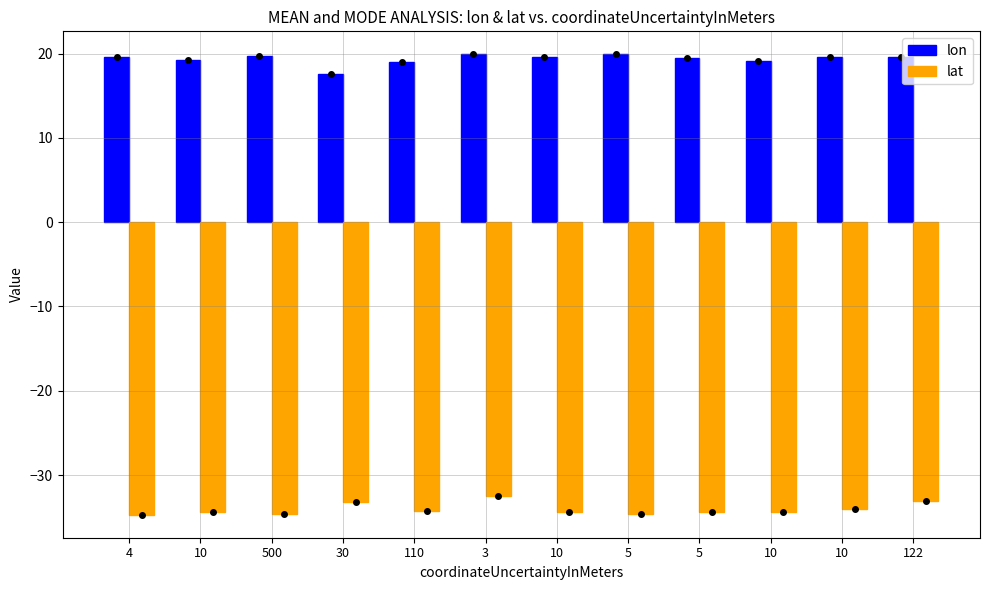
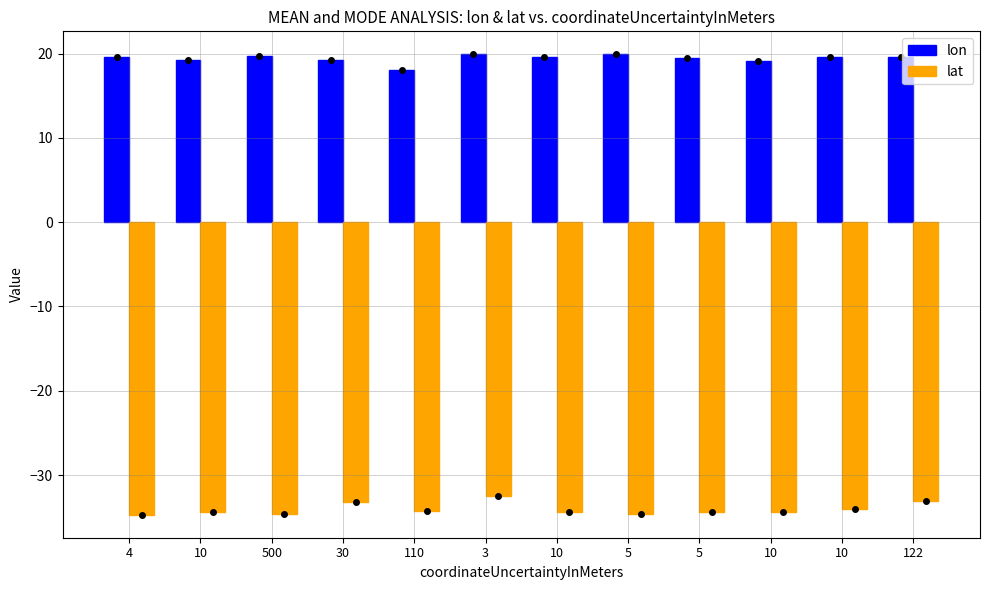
  {
    "lon": {
      "4": 20,
      "500": 20,
-     "30": 18,
-     "110": 19,
+     "30": 19,
+     "110": 18,
      "3": 20,
      "122": 20
    },
    "lat": {
      "4": -35,
      "500": -35,
      "30": -33,
      "110": -34,
      "3": -33,
      "122": -33
    }
  }
